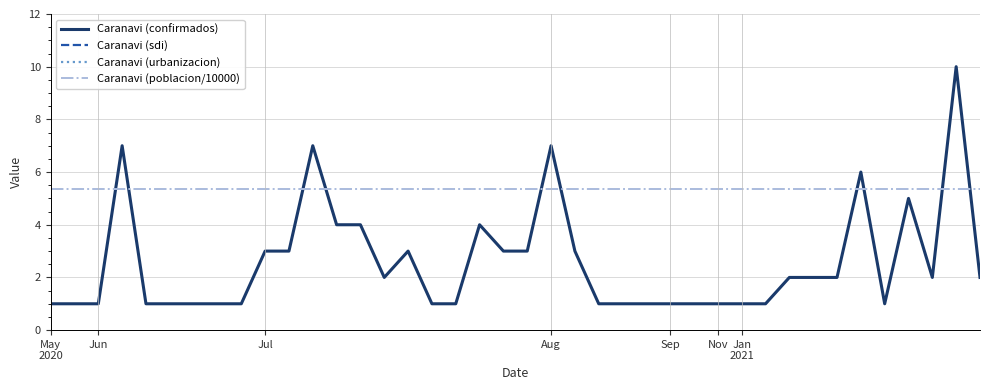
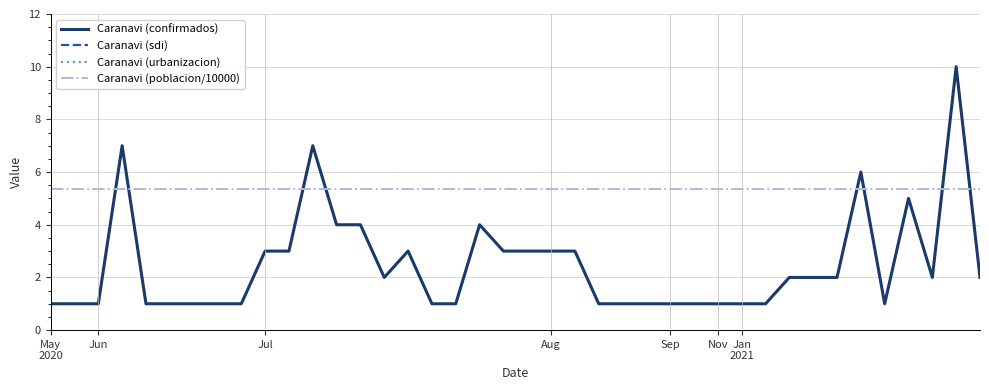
  {
    "Caranavi (confirmados)": {
      "May 2020": 1,
      "Jun": 1,
      "Jul": 3,
-     "Aug": 7,
+     "Aug": 3,
      "Sep": 1,
      "Nov": 1,
      "Jan 2021": 1
    },
    "Caranavi (poblacion/10000)": {
      "May 2020": 5.4,
      "Jun": 5.4,
      "Jul": 5.4,
      "Aug": 5.4,
      "Sep": 5.4,
      "Nov": 5.4,
      "Jan 2021": 5.4
    }
  }
